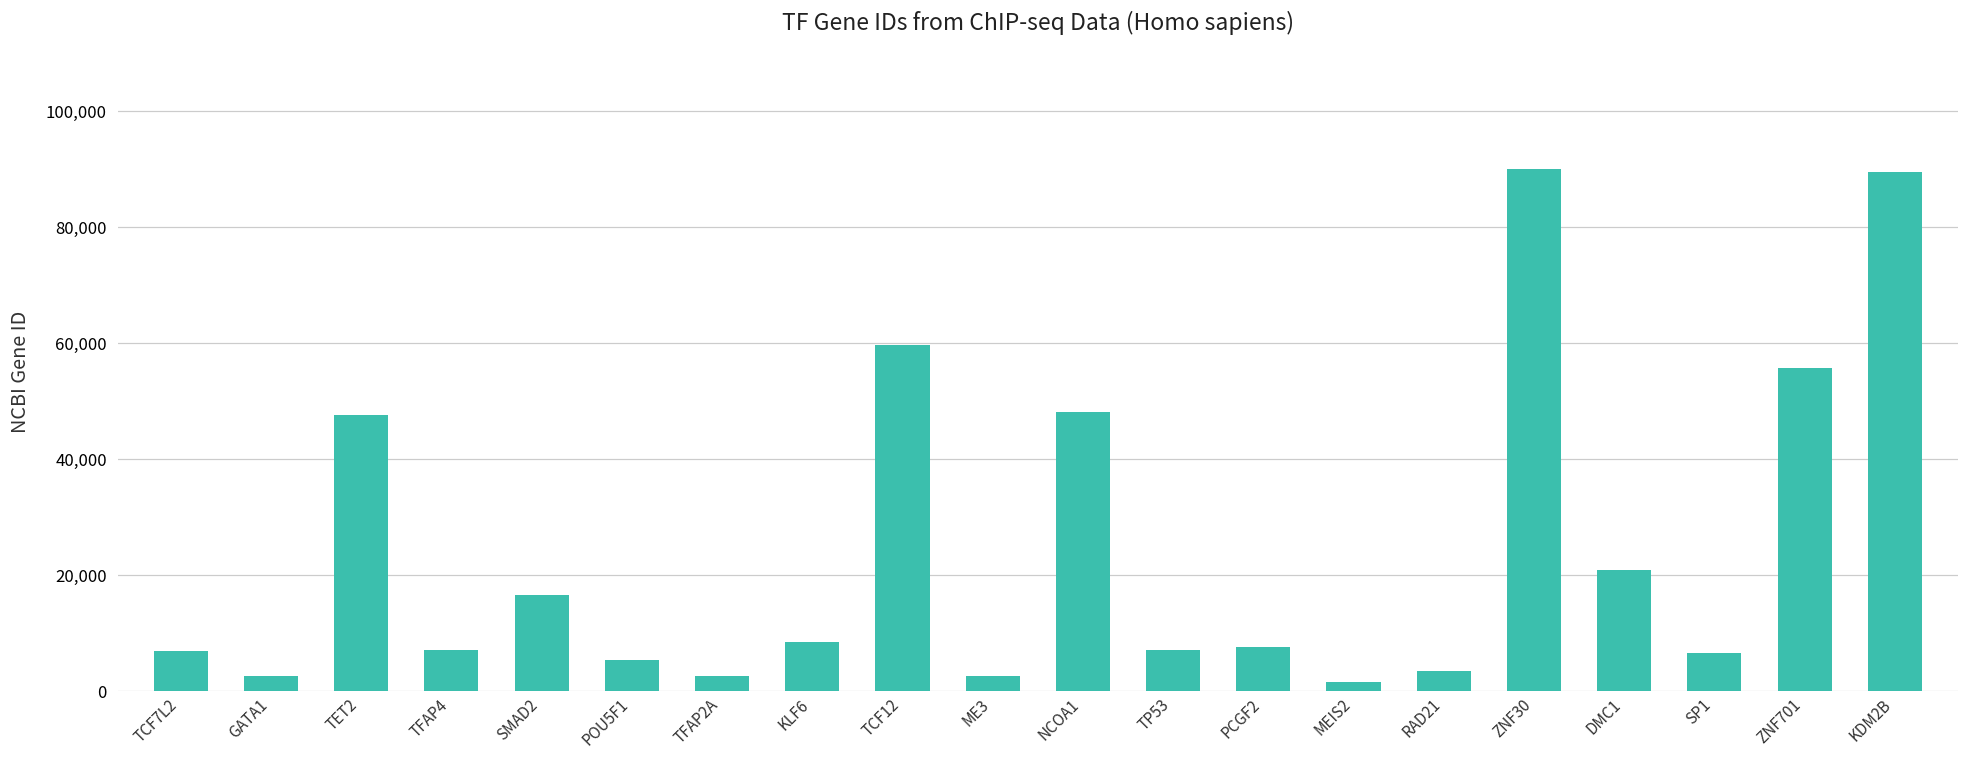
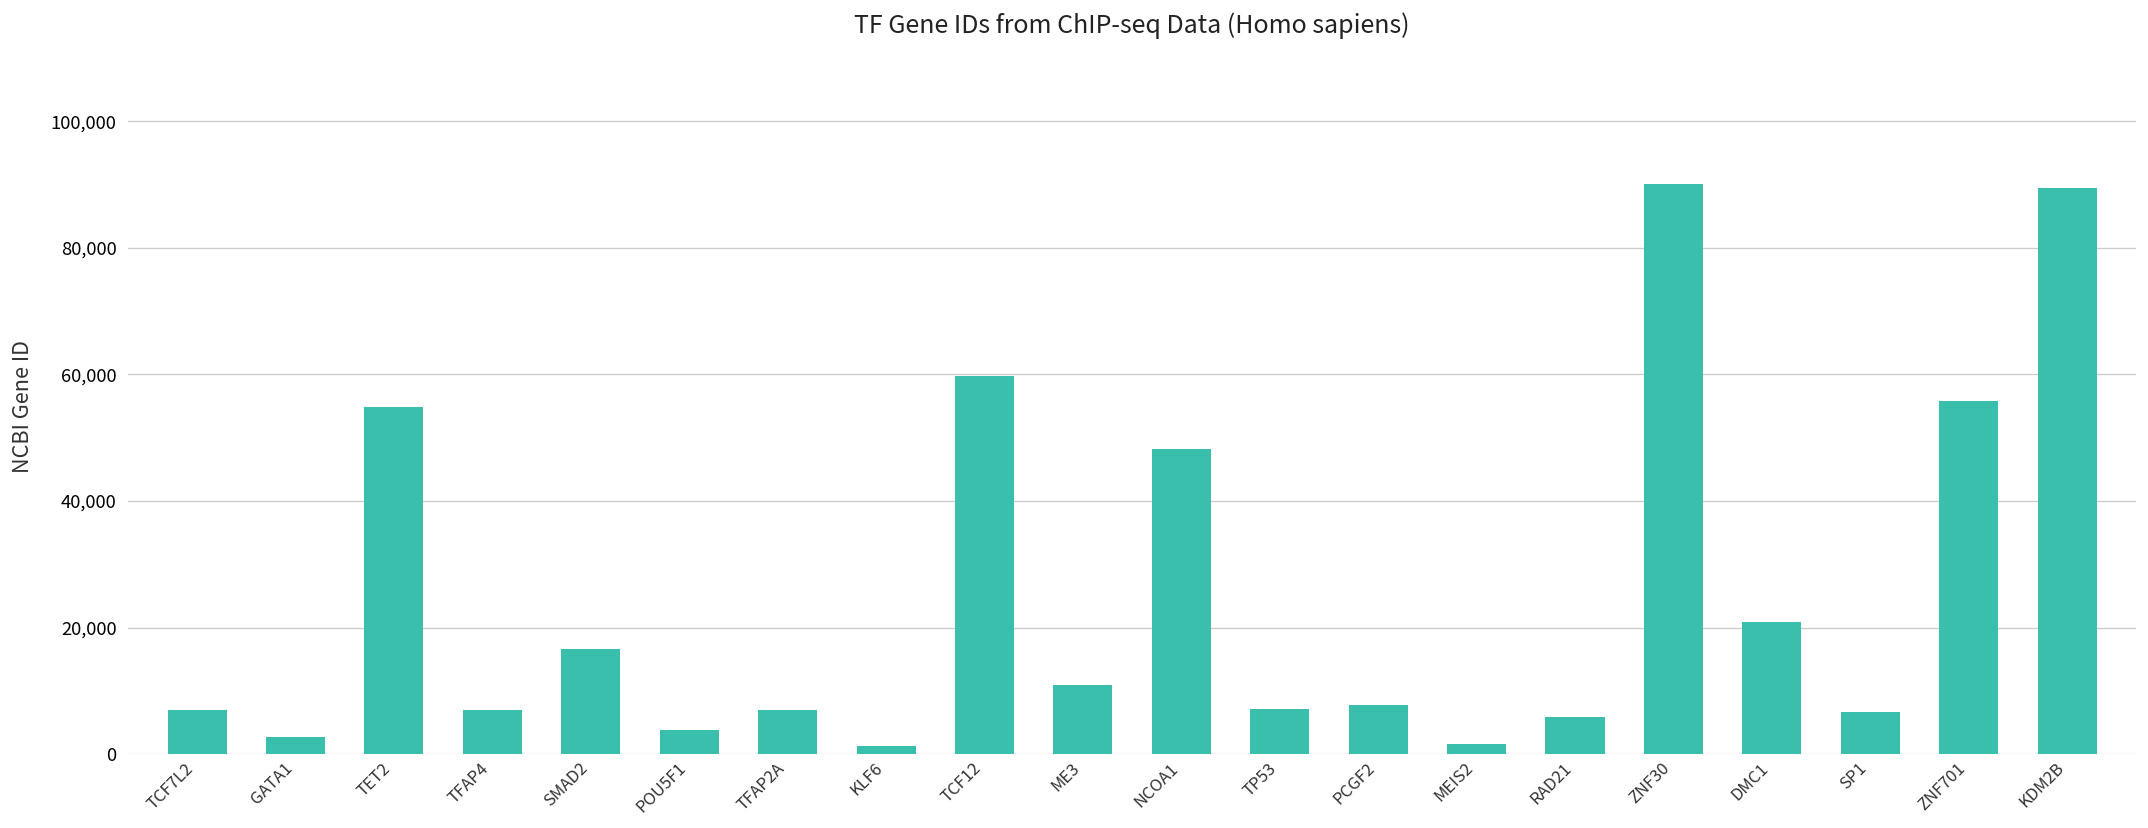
  {
    "TCF7L2": "7,000",
    "GATA1": "3,000",
-   "TET2": "48,000",
+   "TET2": "55,000",
    "TFAP4": "7,000",
    "SMAD2": "17,000",
-   "POU5F1": "5,000",
-   "TFAP2A": "3,000",
-   "KLF6": "8,000",
+   "POU5F1": "4,000",
+   "TFAP2A": "7,000",
+   "KLF6": "1,000",
    "TCF12": "60,000",
-   "ME3": "3,000",
+   "ME3": "11,000",
    "NCOA1": "48,000",
    "TP53": "7,000",
    "PCGF2": "8,000",
    "MEIS2": "2,000",
-   "RAD21": "4,000",
+   "RAD21": "6,000",
    "ZNF30": "90,000",
    "DMC1": "21,000",
    "SP1": "7,000",
    "ZNF701": "56,000",
    "KDM2B": "90,000"
  }
